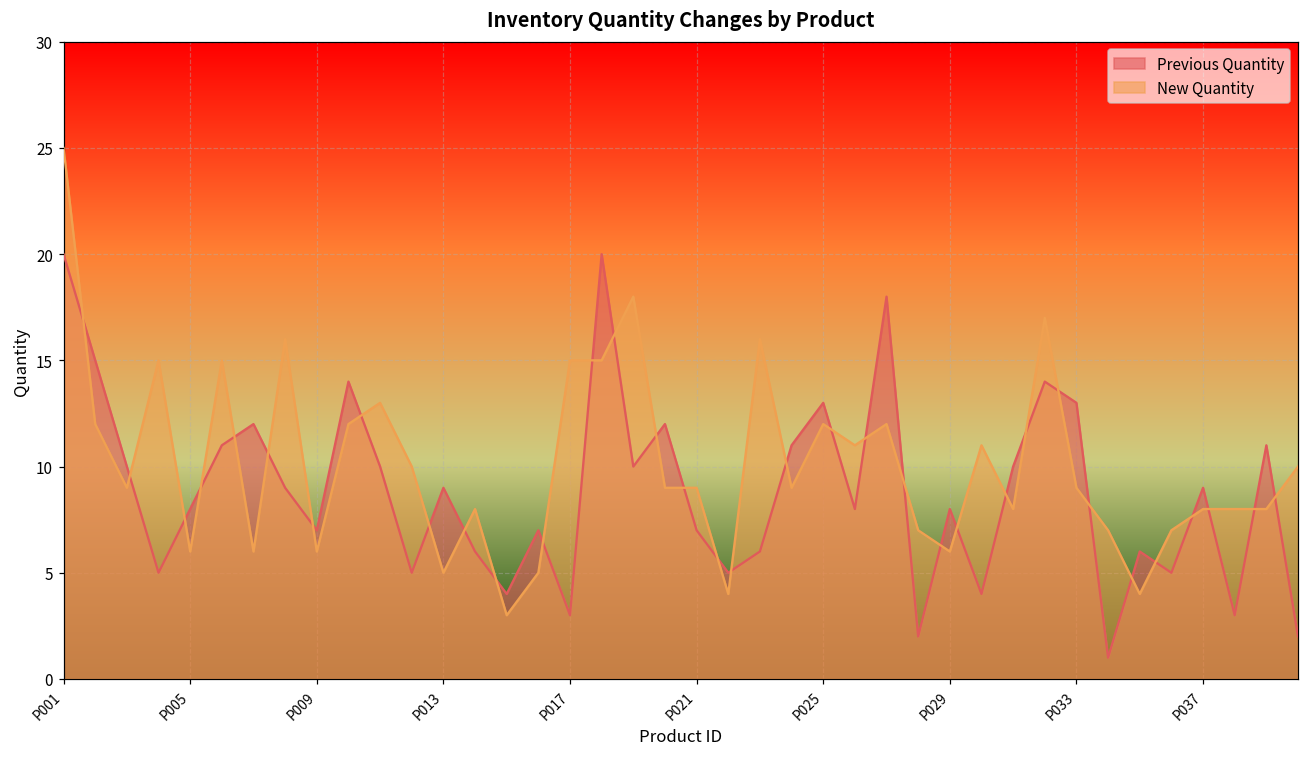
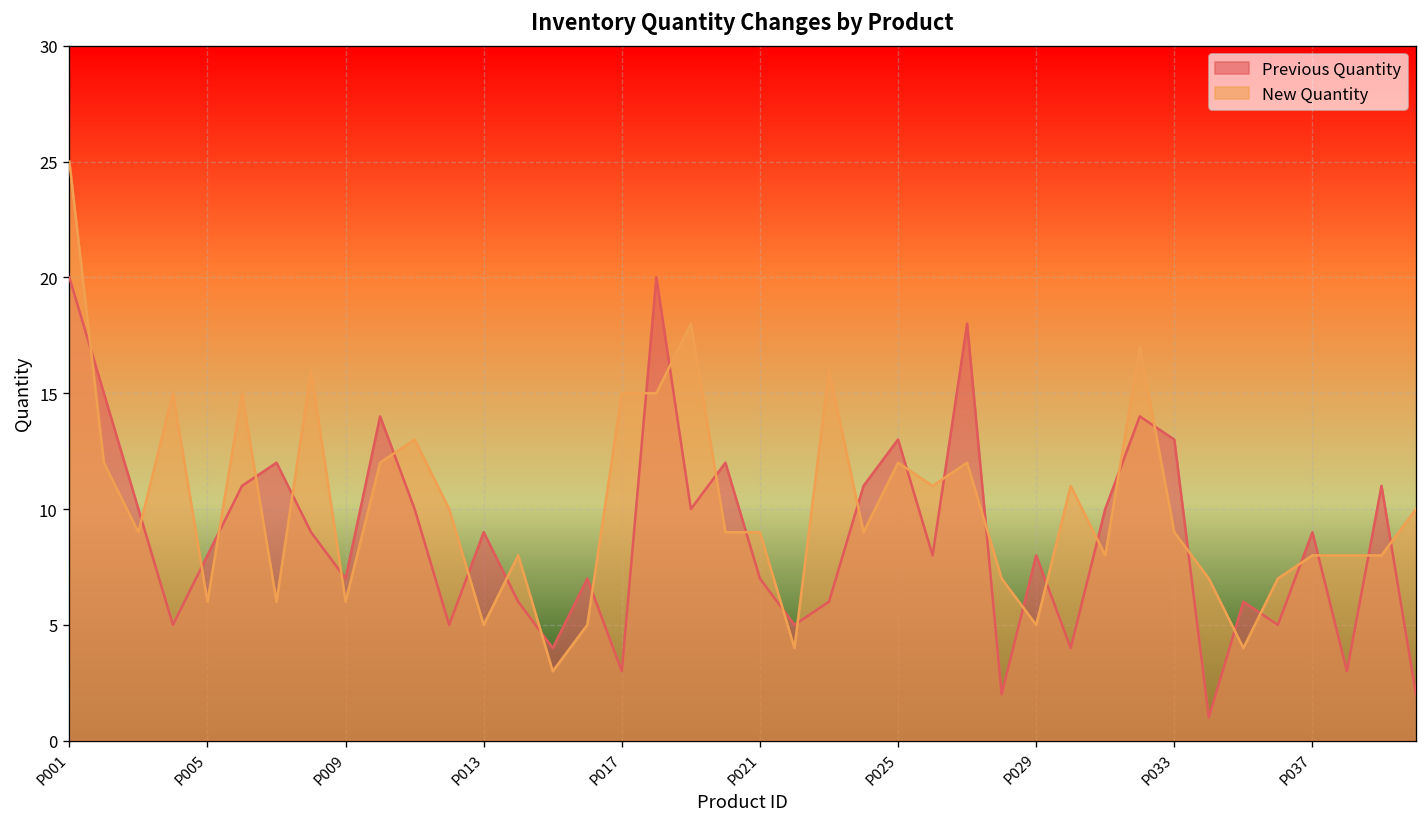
  {
    "Previous Quantity": {
      "P001": 20,
      "P005": 8,
      "P009": 7,
      "P013": 9,
      "P017": 3,
      "P021": 7,
      "P025": 13,
      "P029": 8,
      "P033": 13,
      "P037": 9
    },
    "New Quantity": {
      "P001": 25,
      "P005": 6,
      "P009": 6,
      "P013": 5,
      "P017": 15,
      "P021": 9,
      "P025": 12,
-     "P029": 6,
+     "P029": 5,
      "P033": 9,
      "P037": 8
    }
  }
